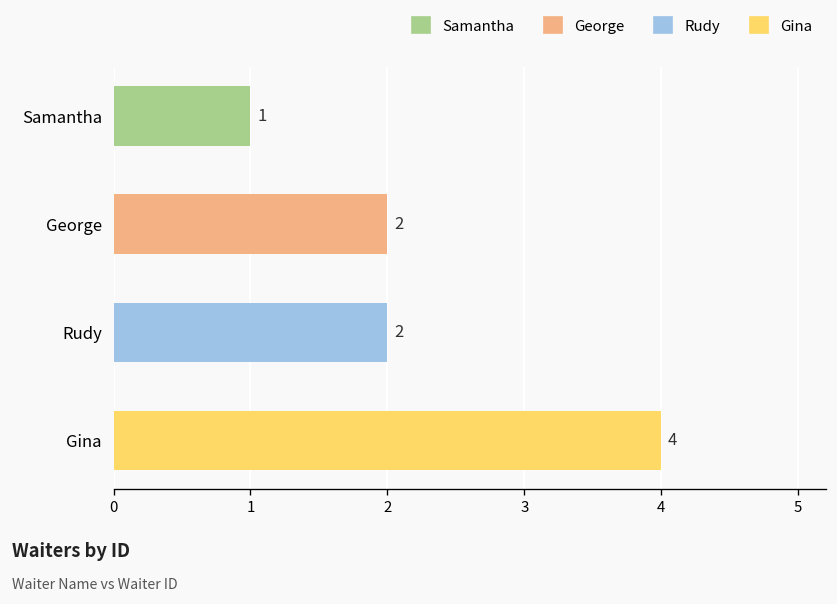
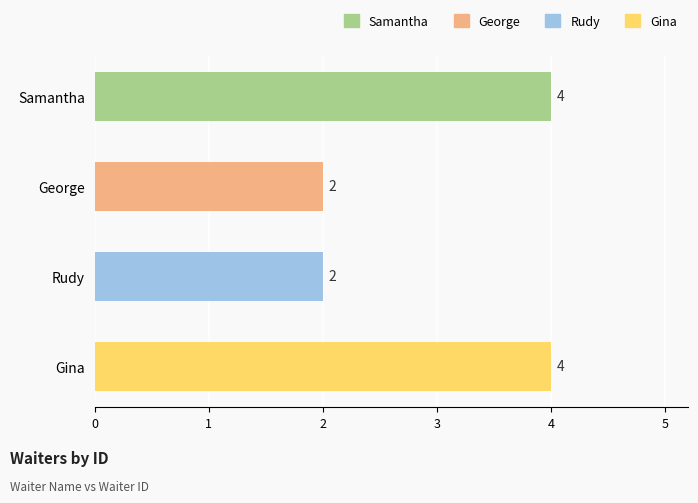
  {
-   "Samantha": 1,
+   "Samantha": 4,
    "George": 2,
    "Rudy": 2,
    "Gina": 4
  }
